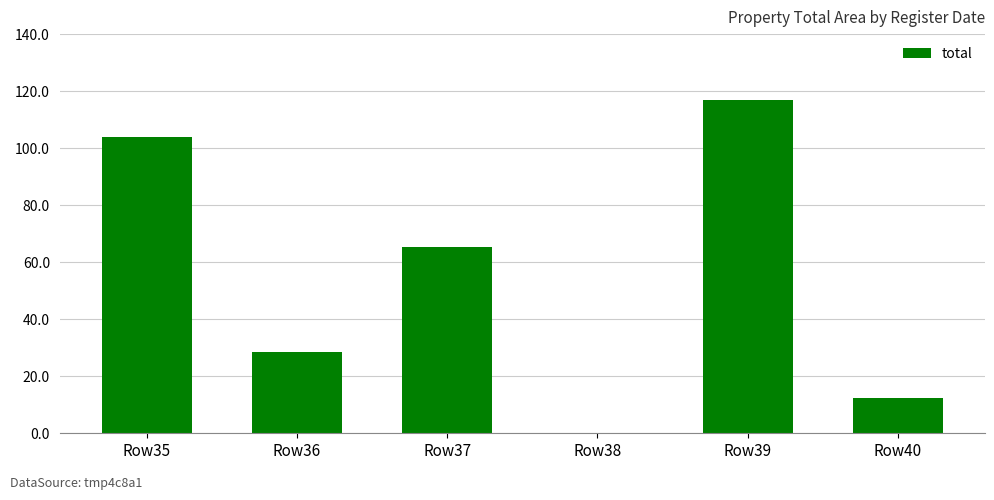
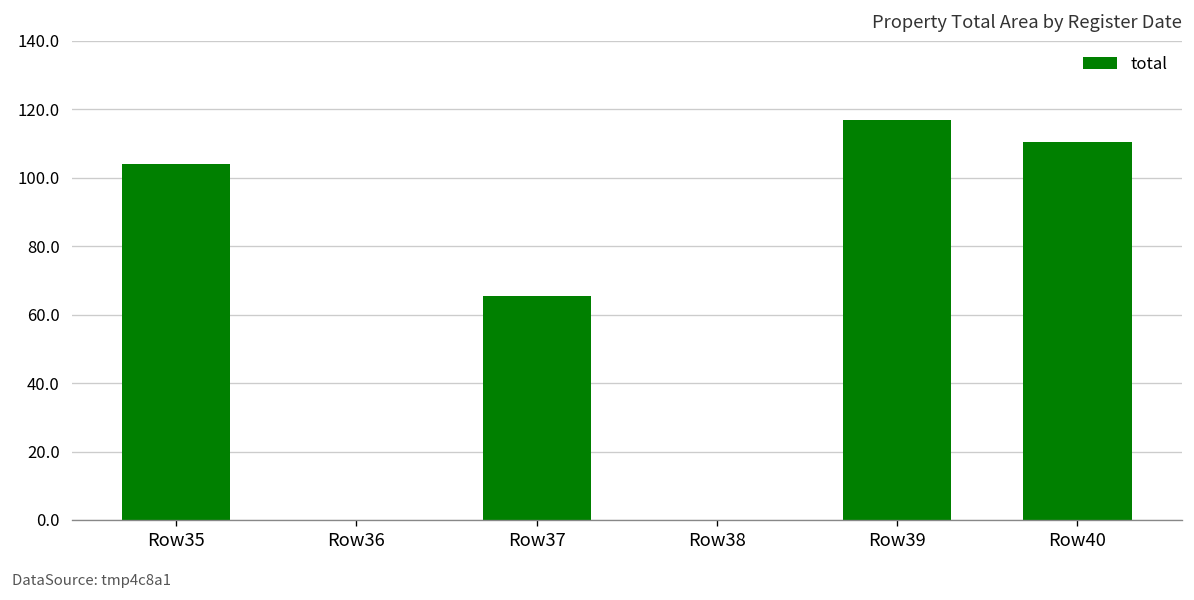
  {
    "Row35": 104,
-   "Row36": 29,
+   "Row36": 0,
    "Row37": 65,
    "Row39": 117,
-   "Row40": 13
+   "Row40": 111
  }
